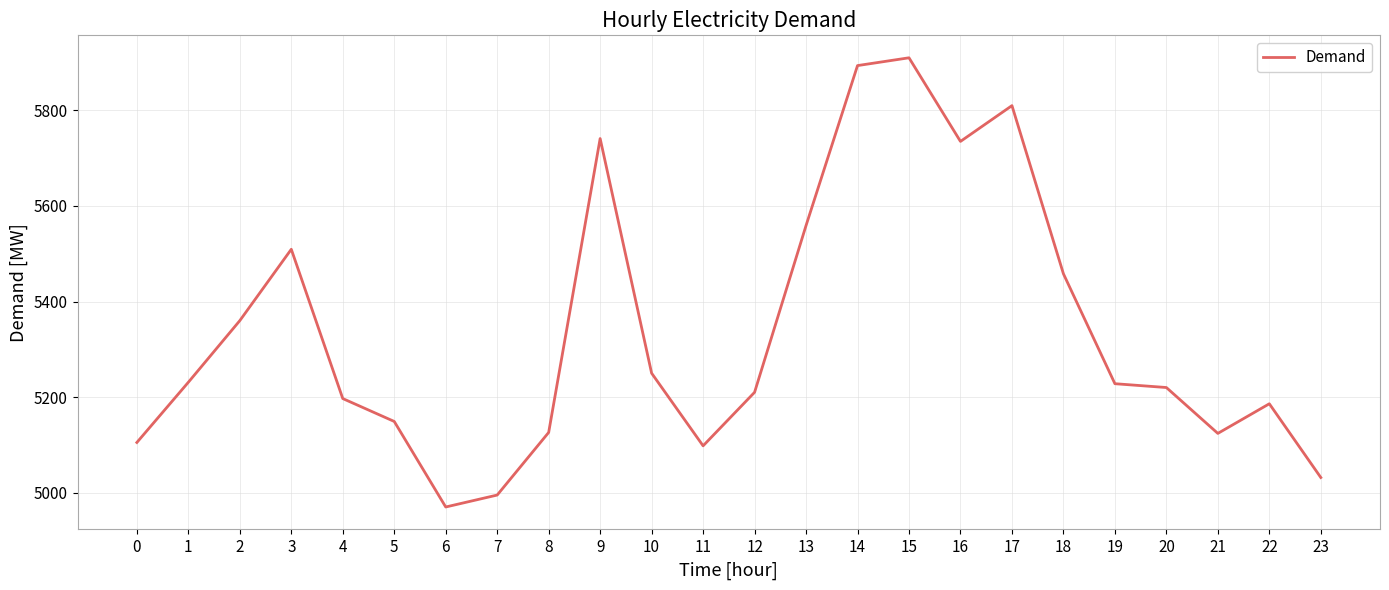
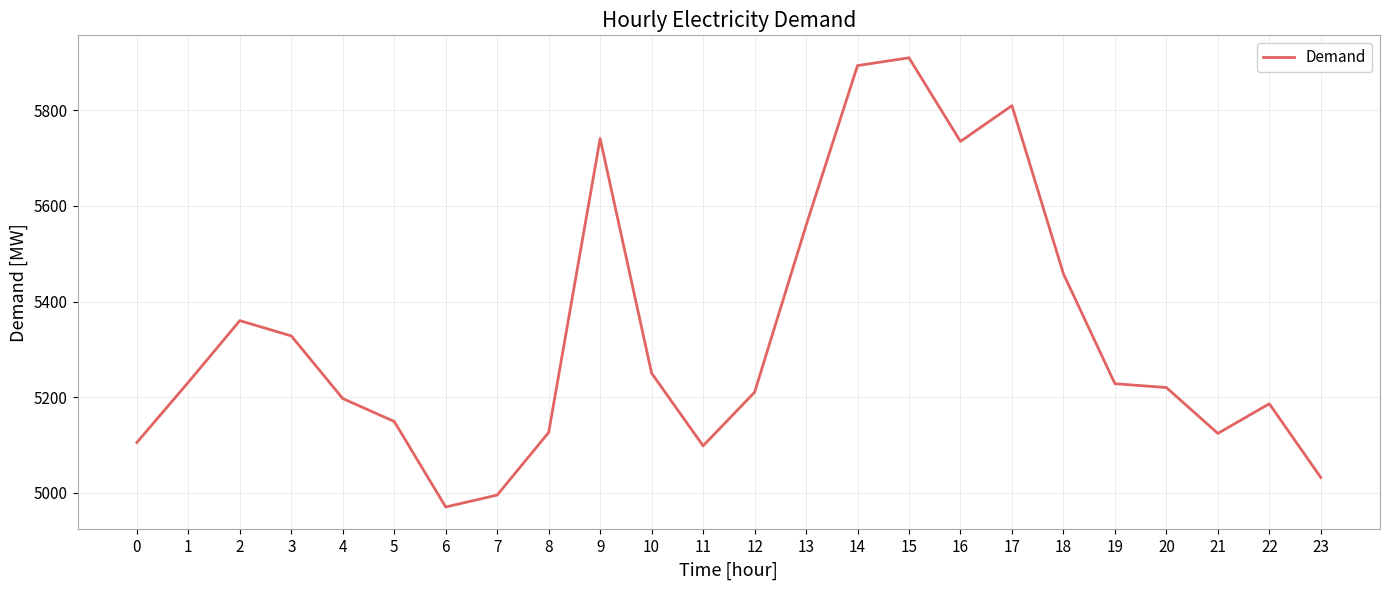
  {
    "0": 5110,
    "1": 5230,
    "2": 5360,
-   "3": 5510,
+   "3": 5330,
    "4": 5200,
    "5": 5150,
    "6": 4970,
    "7": 5000,
    "8": 5130,
    "9": 5740,
    "10": 5250,
    "11": 5100,
    "12": 5210,
    "13": 5560,
    "14": 5890,
    "15": 5910,
    "16": 5740,
    "17": 5810,
    "18": 5460,
    "19": 5230,
    "20": 5220,
    "21": 5120,
    "22": 5190,
    "23": 5030
  }
